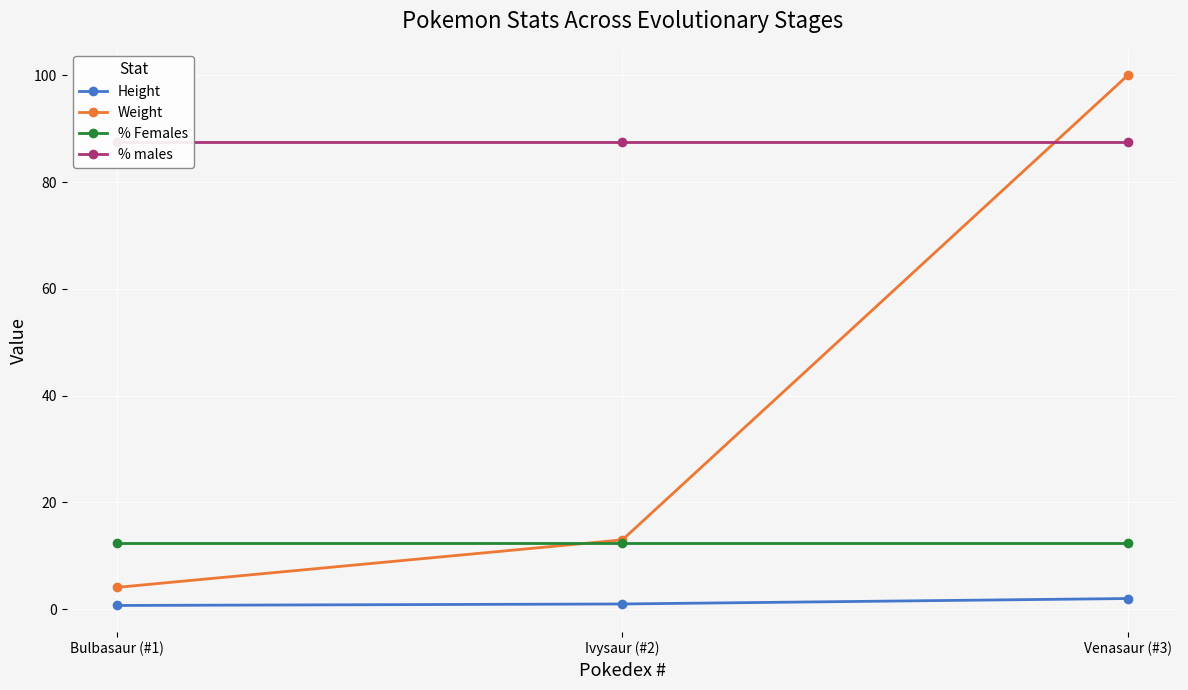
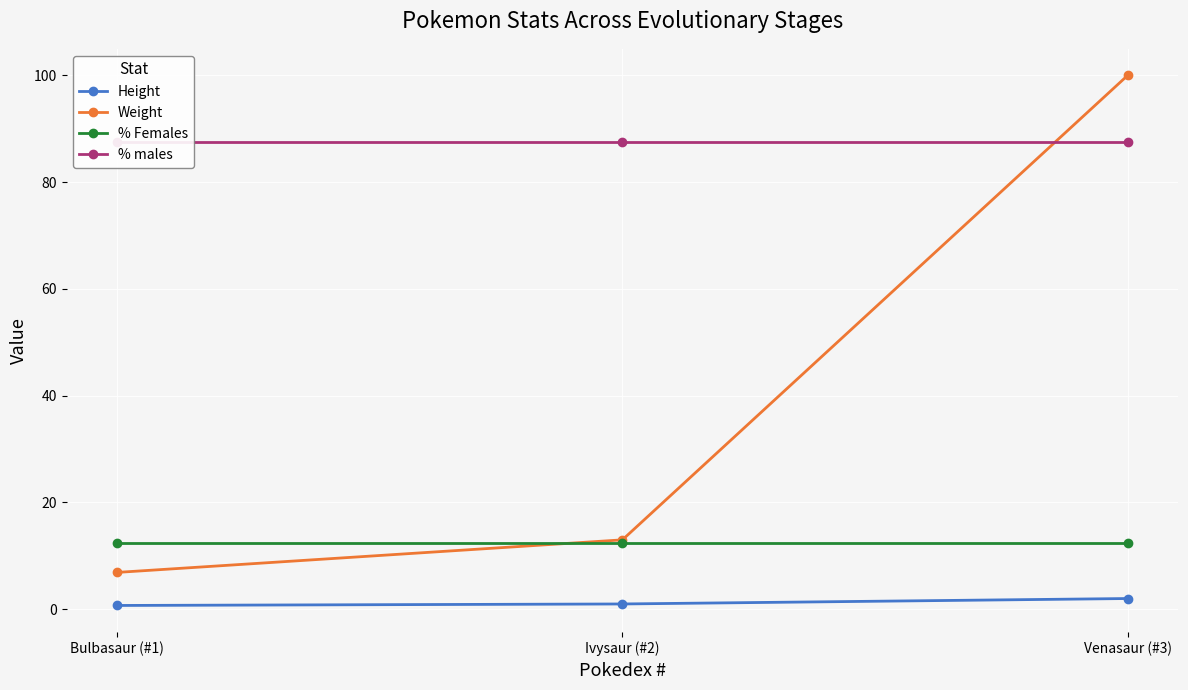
  {
    "Height": {
      "Bulbasaur (#1)": 1,
      "Ivysaur (#2)": 1,
      "Venasaur (#3)": 2
    },
    "Weight": {
-     "Bulbasaur (#1)": 4,
+     "Bulbasaur (#1)": 7,
      "Ivysaur (#2)": 13,
      "Venasaur (#3)": 100
    },
    "% Females": {
      "Bulbasaur (#1)": 13,
      "Ivysaur (#2)": 13,
      "Venasaur (#3)": 13
    },
    "% males": {
      "Ivysaur (#2)": 88,
      "Venasaur (#3)": 88
    }
  }
